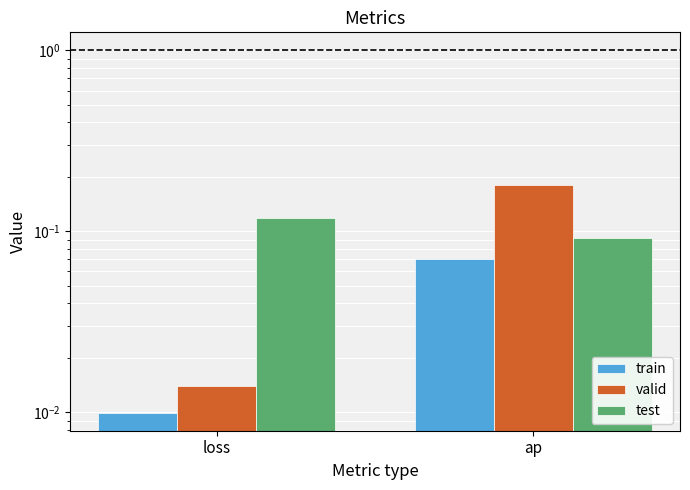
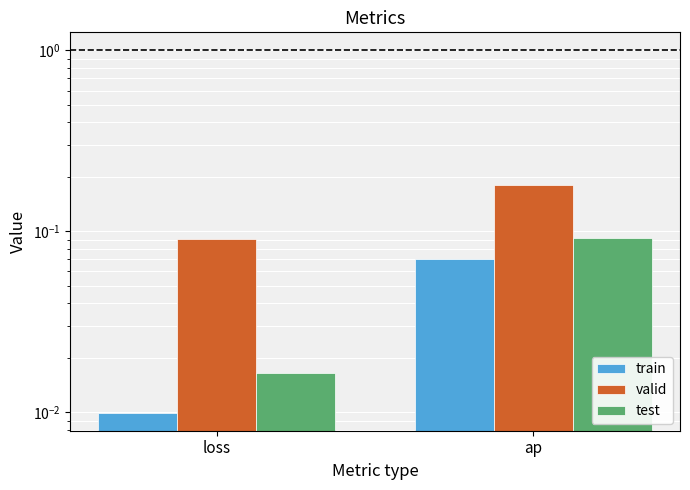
  {
    "train": {
      "loss": 0.010,
      "ap": 0.071
    },
    "valid": {
-     "loss": 0.014,
+     "loss": 0.09,
      "ap": 0.18
    },
    "test": {
-     "loss": 0.12,
+     "loss": 0.016,
      "ap": 0.09
    }
  }
